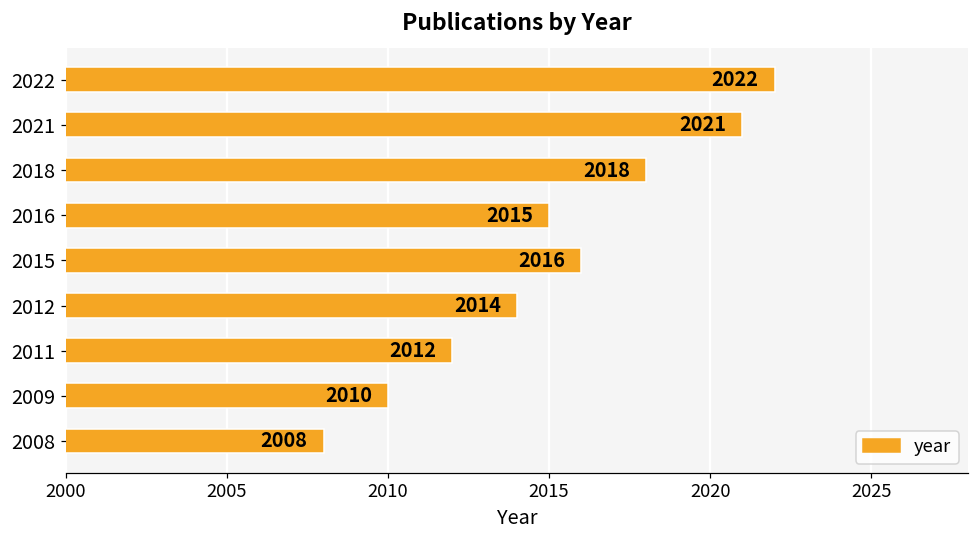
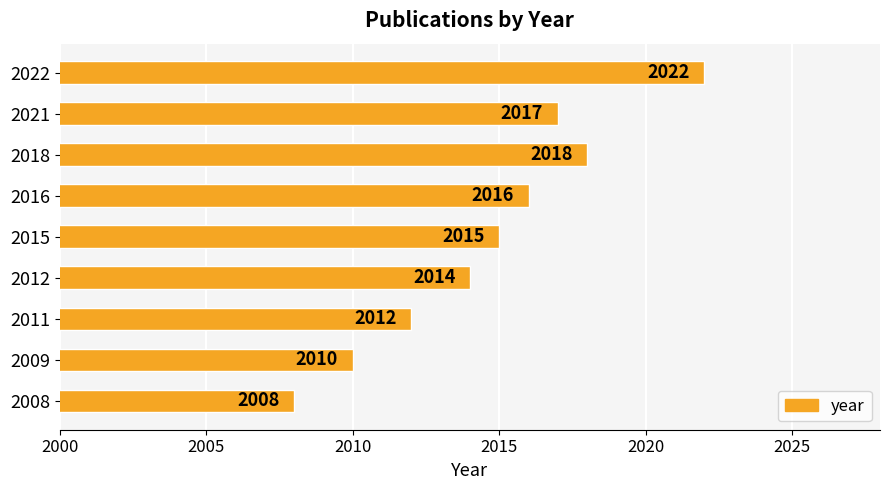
  {
    "2022": 2022,
-   "2021": 2021,
+   "2021": 2017,
    "2018": 2018,
-   "2016": 2015,
-   "2015": 2016,
+   "2016": 2016,
+   "2015": 2015,
    "2012": 2014,
    "2011": 2012,
    "2009": 2010,
    "2008": 2008
  }
